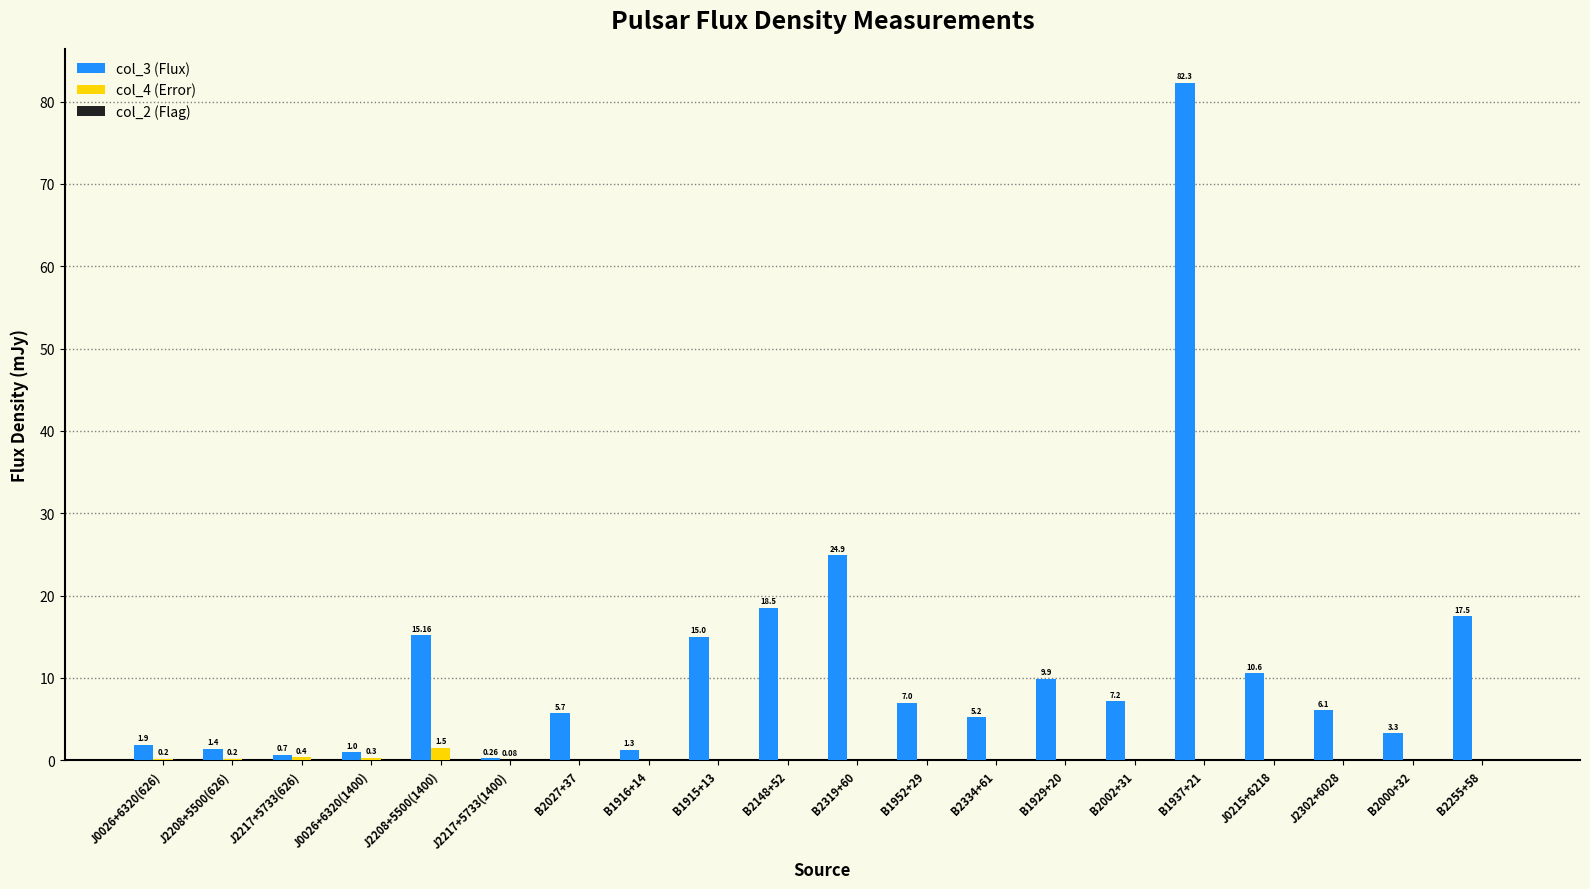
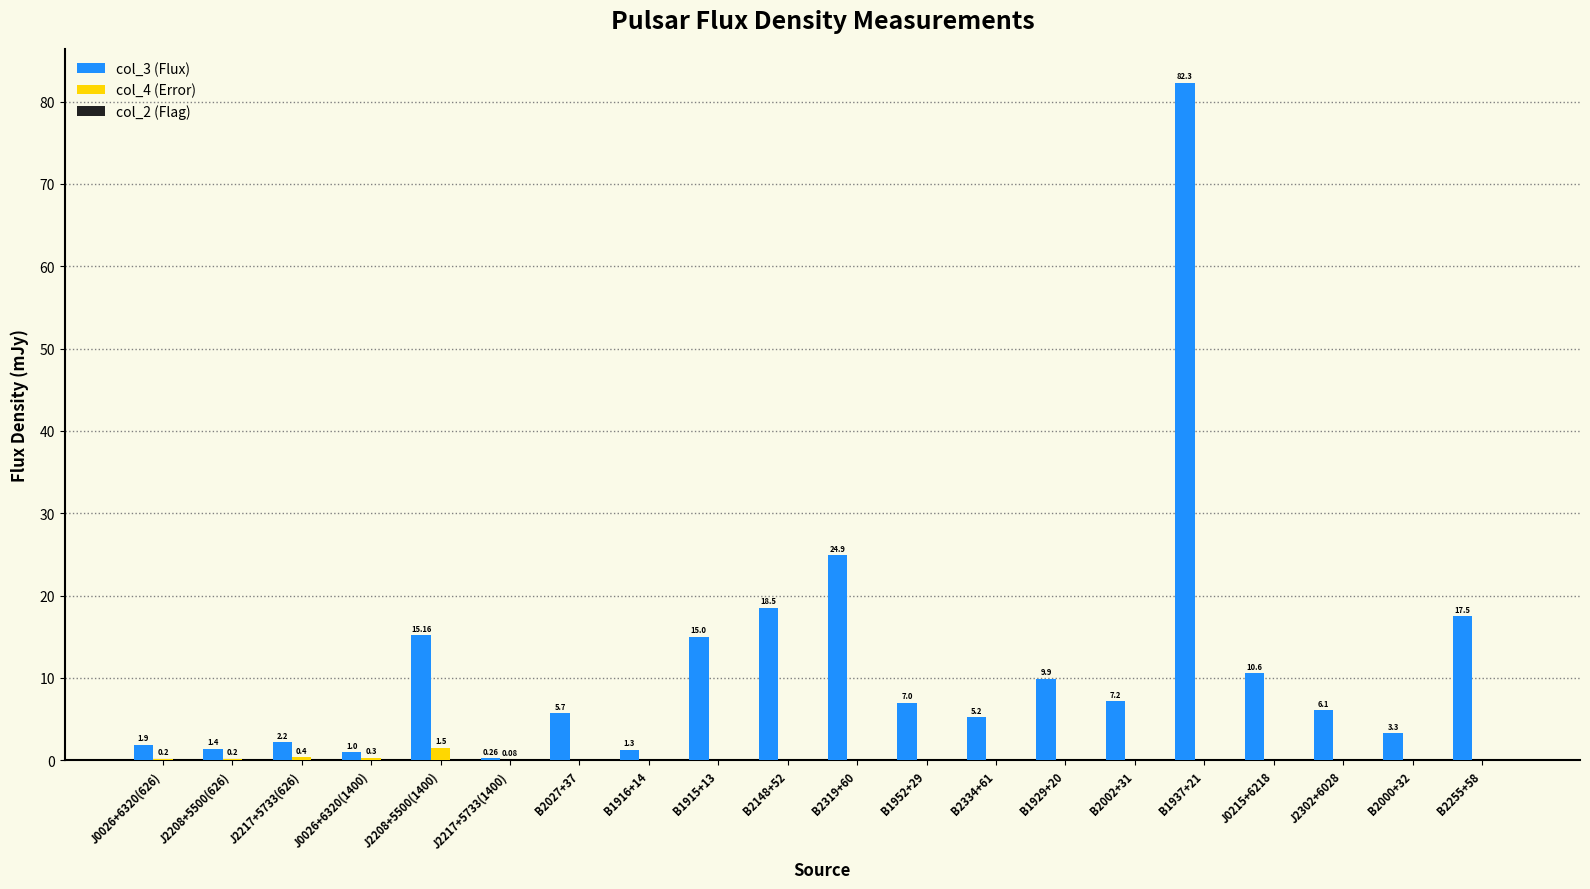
  {
    "col_3 (Flux)": {
      "J0026+6320(626)": 1.9,
      "J2208+5500(626)": 1.4,
-     "J2217+5733(626)": 0.7,
+     "J2217+5733(626)": 2.2,
      "J0026+6320(1400)": 1.0,
      "J2208+5500(1400)": 15.16,
      "J2217+5733(1400)": 0.26,
      "B2027+37": 5.7,
      "B1916+14": 1.3,
      "B1915+13": 15.0,
      "B2148+52": 18.5,
      "B2319+60": 24.9,
      "B1952+29": 7.0,
      "B2334+61": 5.2,
      "B1929+20": 9.9,
      "B2002+31": 7.2,
      "B1937+21": 82.3,
      "J0215+6218": 10.6,
      "J2302+6028": 6.1,
      "B2000+32": 3.3,
      "B2255+58": 17.5
    },
    "col_4 (Error)": {
      "J0026+6320(626)": 0.2,
      "J2208+5500(626)": 0.2,
      "J2217+5733(626)": 0.4,
      "J0026+6320(1400)": 0.3,
      "J2208+5500(1400)": 1.5,
      "J2217+5733(1400)": 0.08
    },
    "col_2 (Flag)": {
      "J0026+6320(626)": 0,
      "J2208+5500(626)": 0,
      "J2217+5733(626)": 0,
      "J0026+6320(1400)": 0,
      "J2208+5500(1400)": 0,
      "J2217+5733(1400)": 0,
      "B2027+37": 0,
      "B1916+14": 0,
      "B1915+13": 0,
      "B2148+52": 0,
      "B2319+60": 0,
      "B1952+29": 0,
      "B2334+61": 0,
      "B1929+20": 0,
      "B2002+31": 0,
      "B1937+21": 0,
      "J0215+6218": 0,
      "J2302+6028": 0,
      "B2000+32": 0,
      "B2255+58": 0
    }
  }
